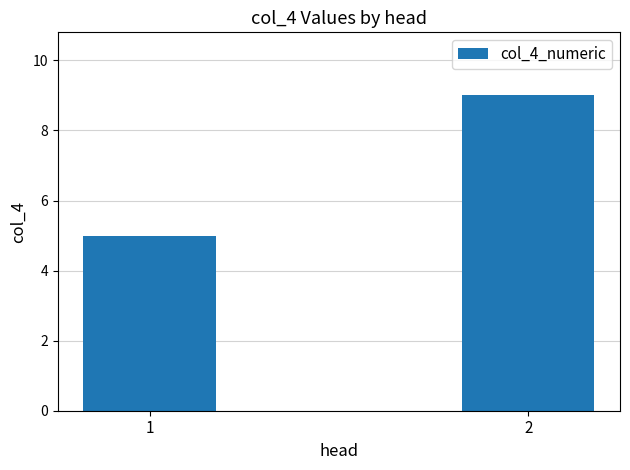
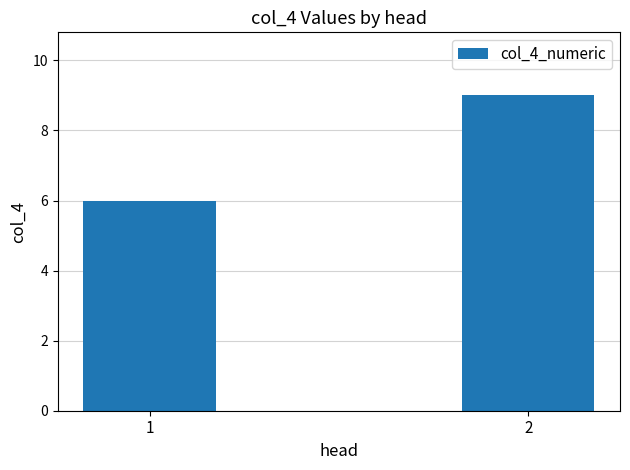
  {
-   "1": 5,
+   "1": 6,
    "2": 9
  }
